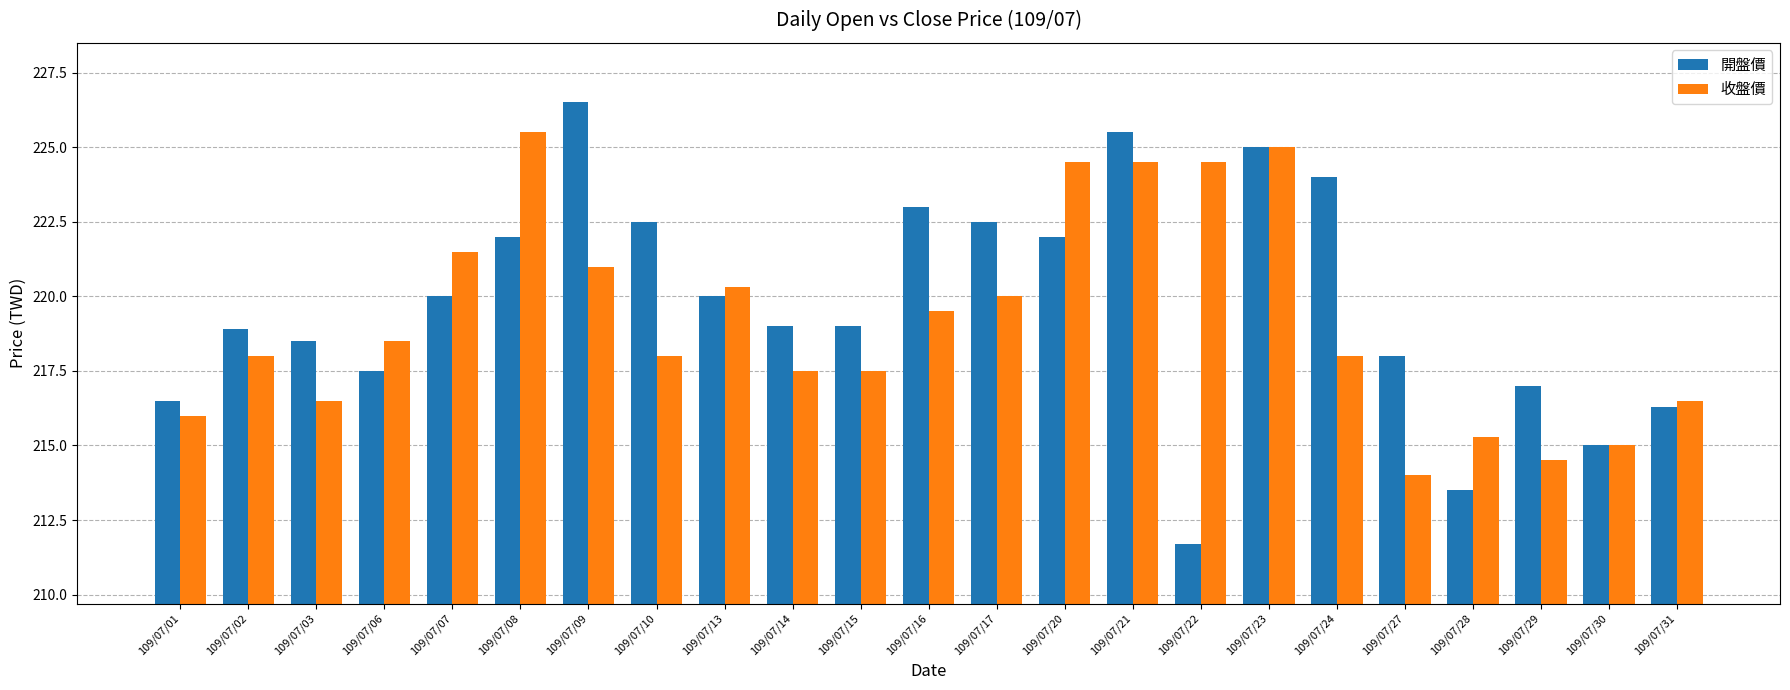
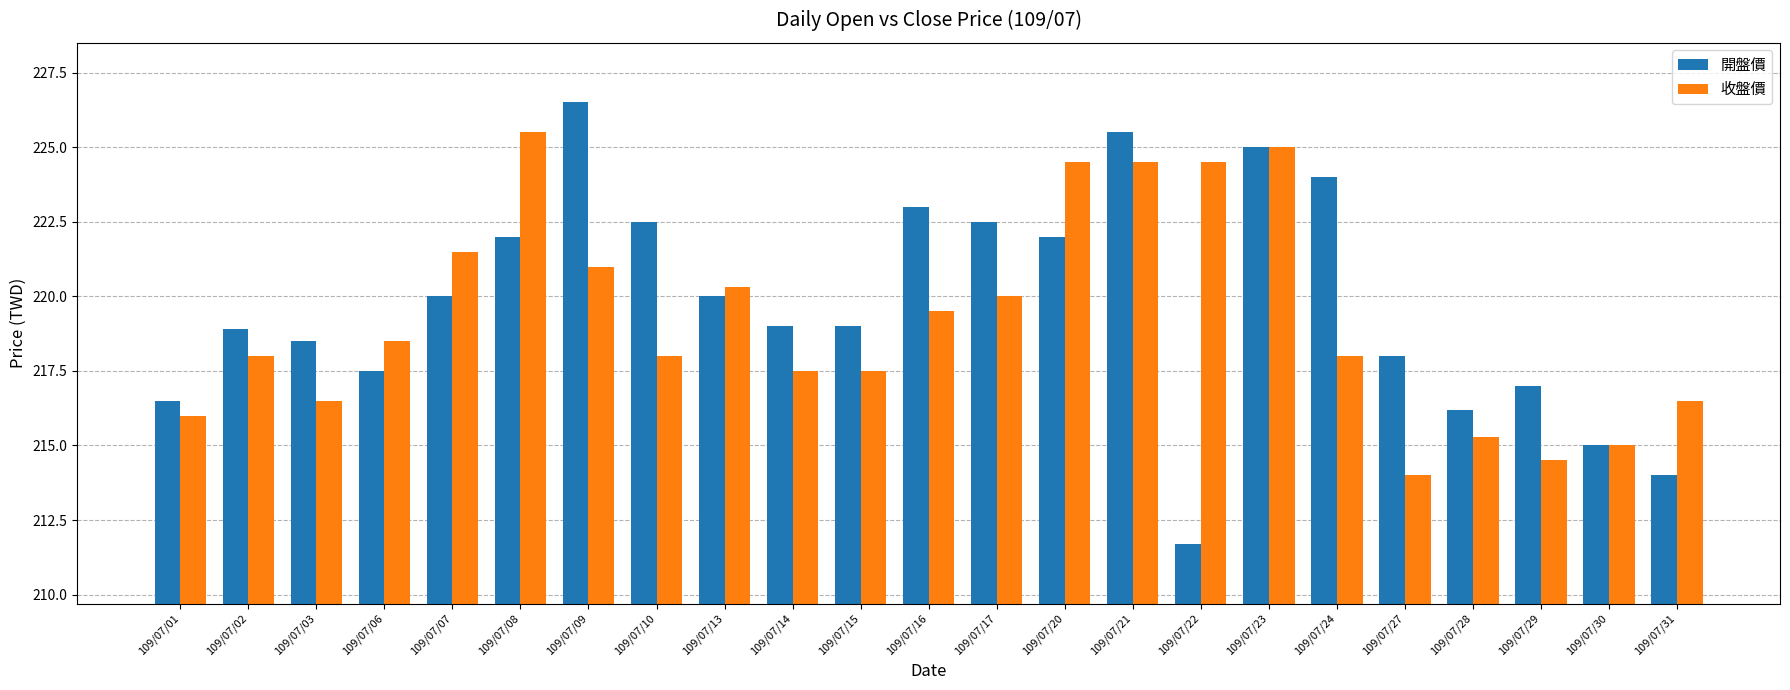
  {
    "開盤價": {
      "109/07/01": 216.5,
      "109/07/02": 218.9,
      "109/07/03": 218.5,
      "109/07/06": 217.5,
      "109/07/07": 220.0,
      "109/07/08": 222.0,
      "109/07/09": 226.5,
      "109/07/10": 222.5,
      "109/07/13": 220.0,
      "109/07/14": 219.0,
      "109/07/15": 219.0,
      "109/07/16": 223.0,
      "109/07/17": 222.5,
      "109/07/20": 222.0,
      "109/07/21": 225.5,
      "109/07/22": 211.7,
      "109/07/23": 225.0,
      "109/07/24": 224.0,
      "109/07/27": 218.0,
-     "109/07/28": 213.5,
+     "109/07/28": 216.2,
      "109/07/29": 217.0,
      "109/07/30": 215.0,
-     "109/07/31": 216.3
+     "109/07/31": 214.0
    },
    "收盤價": {
      "109/07/01": 216.0,
      "109/07/02": 218.0,
      "109/07/03": 216.5,
      "109/07/06": 218.5,
      "109/07/07": 221.5,
      "109/07/08": 225.5,
      "109/07/09": 221.0,
      "109/07/10": 218.0,
      "109/07/13": 220.3,
      "109/07/14": 217.5,
      "109/07/15": 217.5,
      "109/07/16": 219.5,
      "109/07/17": 220.0,
      "109/07/20": 224.5,
      "109/07/21": 224.5,
      "109/07/22": 224.5,
      "109/07/23": 225.0,
      "109/07/24": 218.0,
      "109/07/27": 214.0,
      "109/07/28": 215.3,
      "109/07/29": 214.5,
      "109/07/30": 215.0,
      "109/07/31": 216.5
    }
  }
